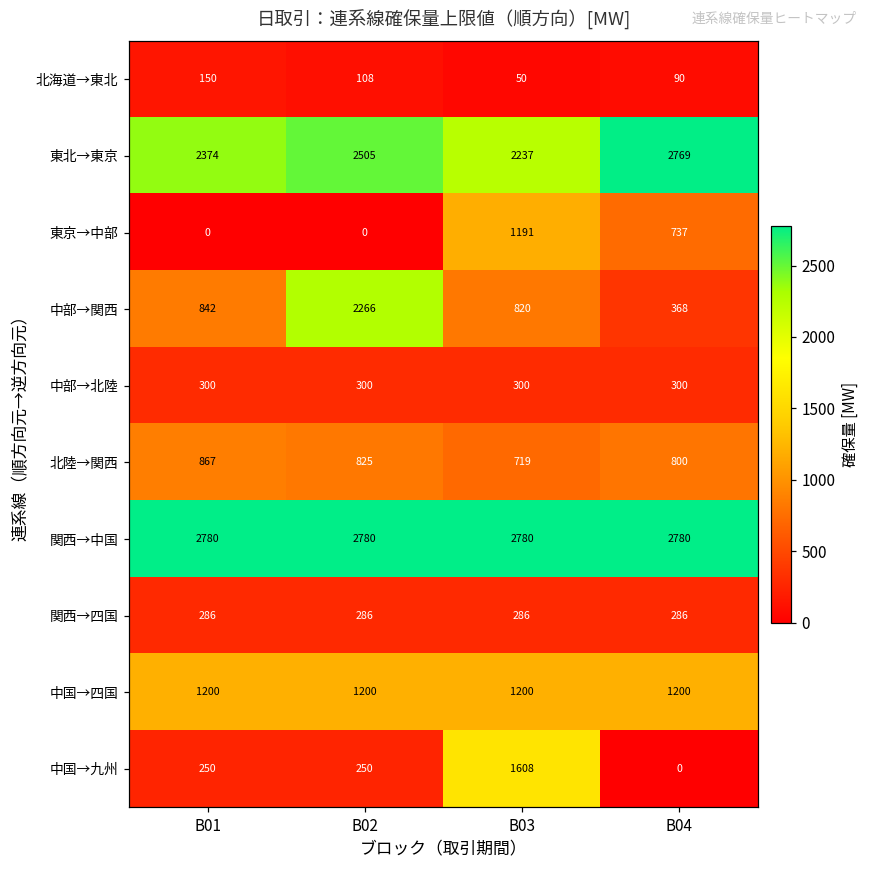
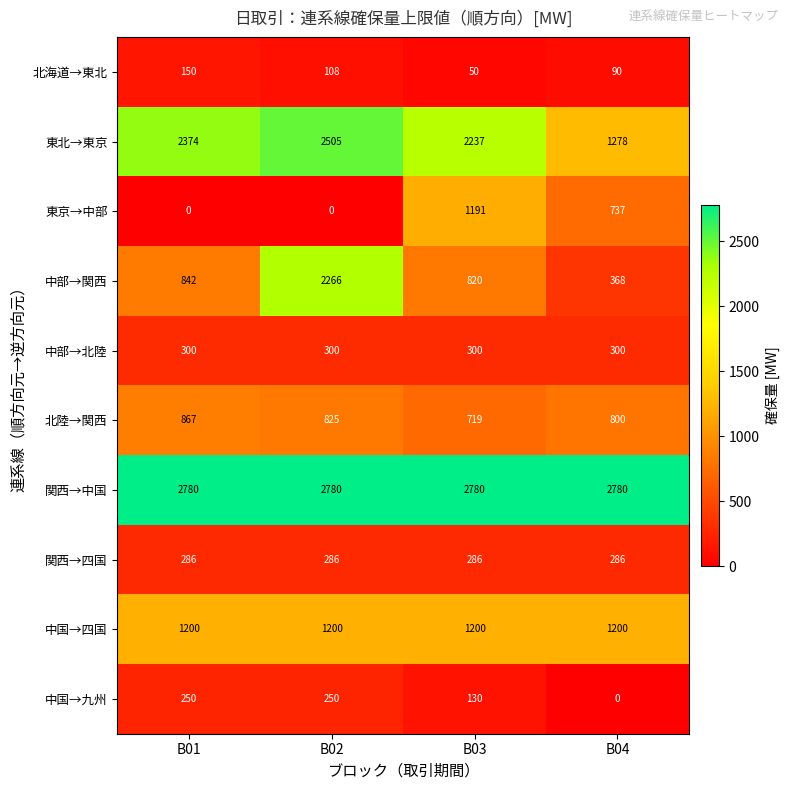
  {
    "北海道→東北": {
      "B01": 150,
      "B02": 108,
      "B03": 50,
      "B04": 90
    },
    "東北→東京": {
      "B01": 2374,
      "B02": 2505,
      "B03": 2237,
-     "B04": 2769
+     "B04": 1278
    },
    "東京→中部": {
      "B01": 0,
      "B02": 0,
      "B03": 1191,
      "B04": 737
    },
    "中部→関西": {
      "B01": 842,
      "B02": 2266,
      "B03": 820,
      "B04": 368
    },
    "中部→北陸": {
      "B01": 300,
      "B02": 300,
      "B03": 300,
      "B04": 300
    },
    "北陸→関西": {
      "B01": 867,
      "B02": 825,
      "B03": 719,
      "B04": 800
    },
    "関西→中国": {
      "B01": 2780,
      "B02": 2780,
      "B03": 2780,
      "B04": 2780
    },
    "関西→四国": {
      "B01": 286,
      "B02": 286,
      "B03": 286,
      "B04": 286
    },
    "中国→四国": {
      "B01": 1200,
      "B02": 1200,
      "B03": 1200,
      "B04": 1200
    },
    "中国→九州": {
      "B01": 250,
      "B02": 250,
-     "B03": 1608,
+     "B03": 130,
      "B04": 0
    }
  }
